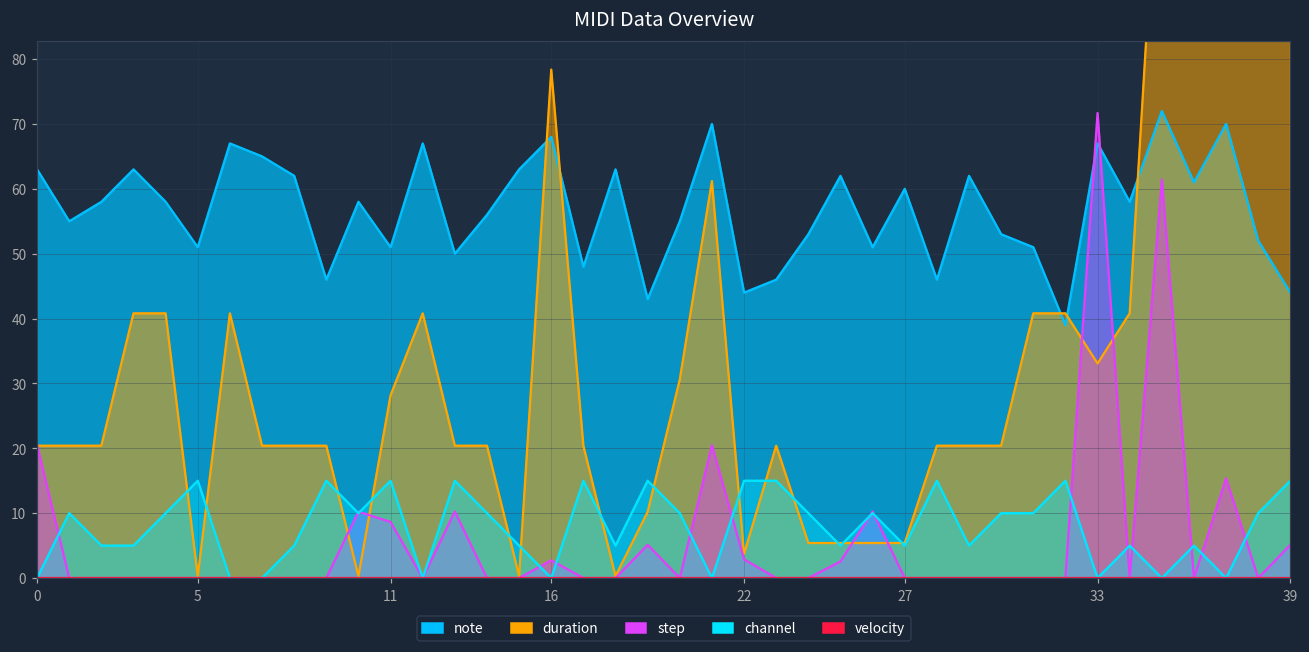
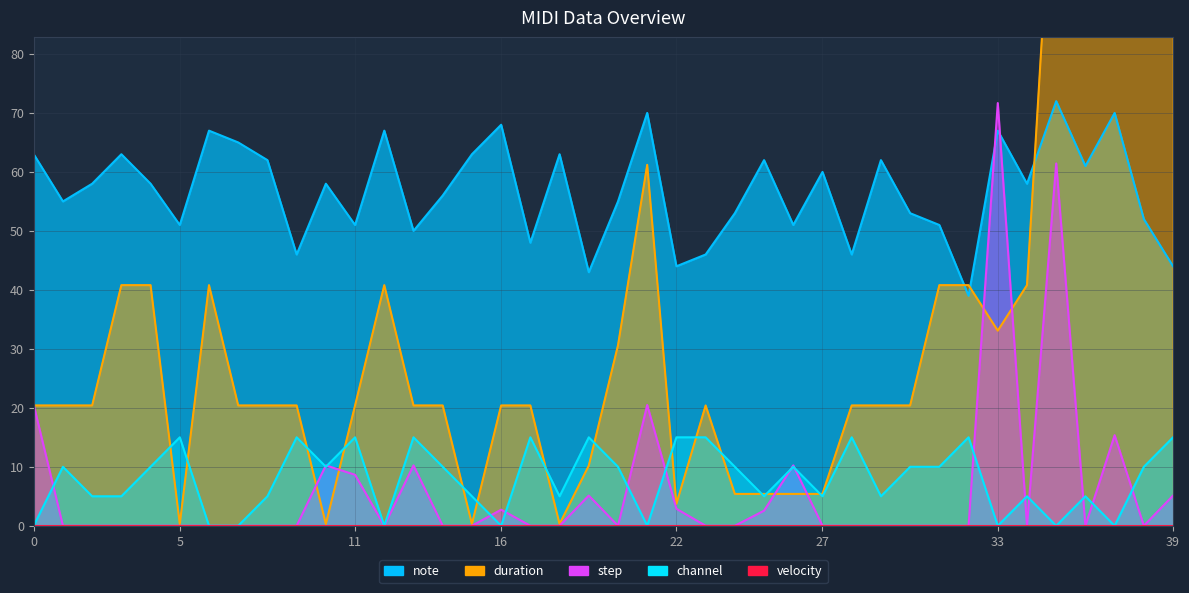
  {
    "duration": {
-     "11": 28,
-     "16": 78,
+     "11": 20,
+     "16": 20,
      "22": 4,
      "33": 33
    },
    "step": {
      "11": 9,
      "16": 3,
      "22": 3,
      "33": 72,
      "39": 5
    },
    "velocity": {
      "11": 0,
      "22": 0,
      "39": 0
    }
  }
